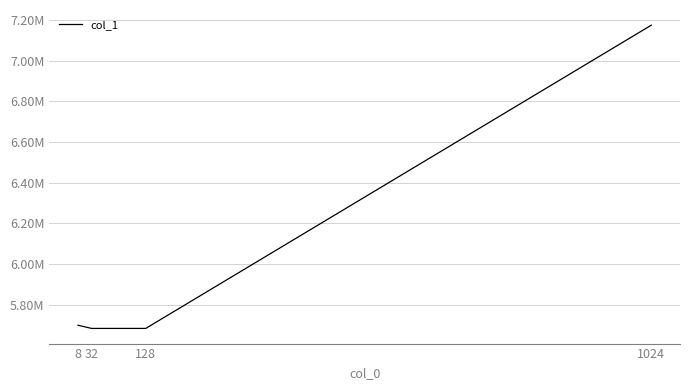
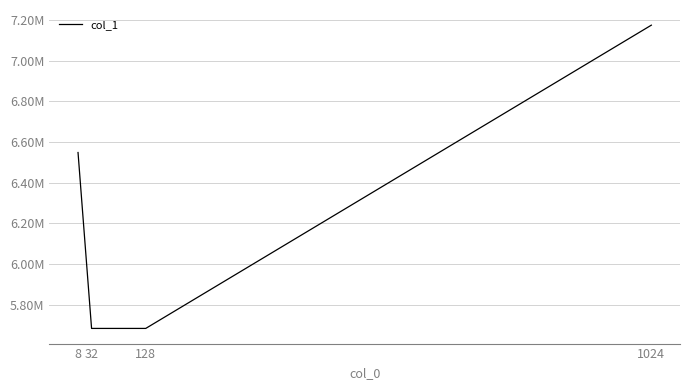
  {
-   "8": 5700000,
+   "8": 6550000,
    "32": 5680000,
    "128": 5680000,
    "1024": 7180000
  }
